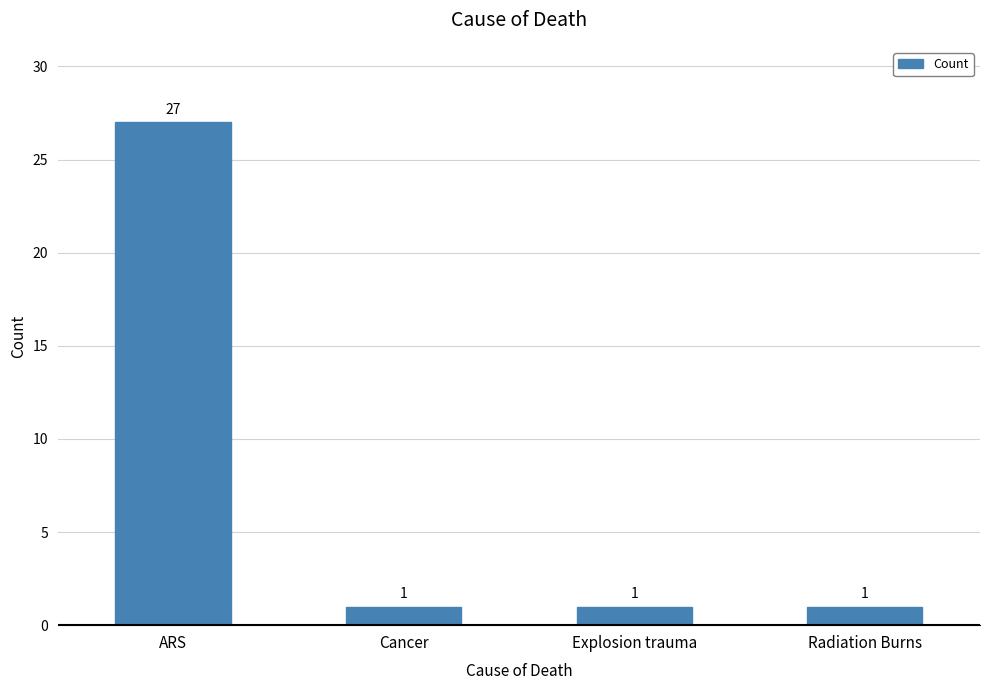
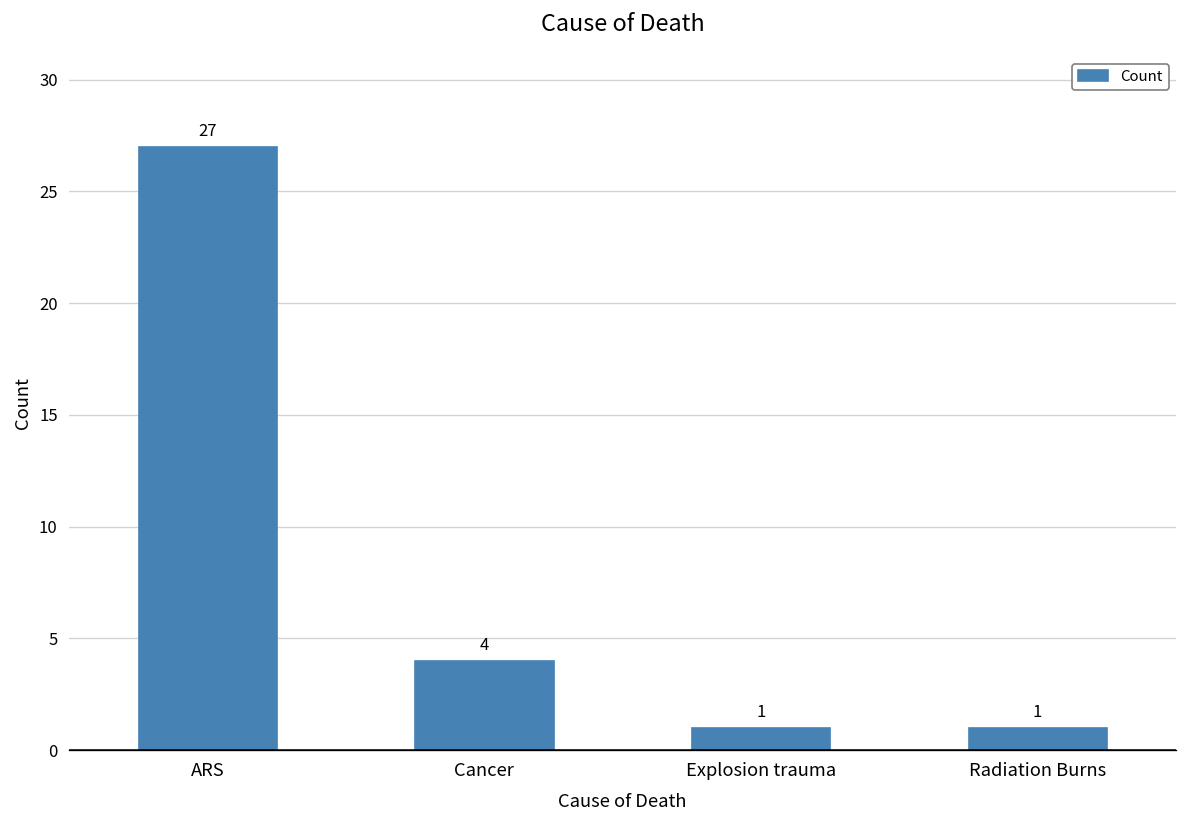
  {
    "ARS": 27,
-   "Cancer": 1,
+   "Cancer": 4,
    "Explosion trauma": 1,
    "Radiation Burns": 1
  }
